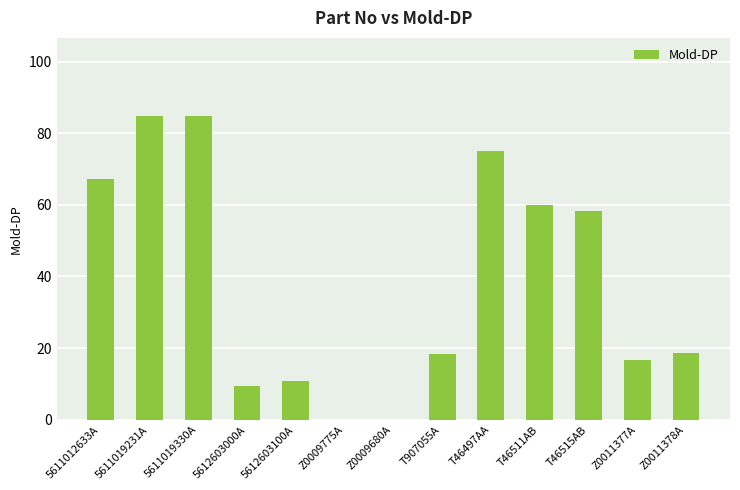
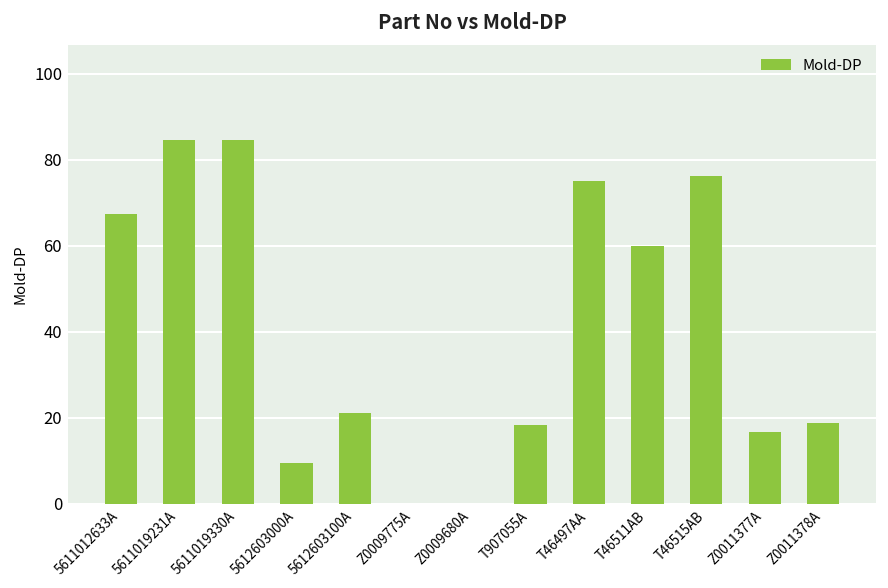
  {
    "5611012633A": 67,
    "5611019231A": 85,
    "5611019330A": 85,
    "5612603000A": 10,
-   "5612603100A": 11,
+   "5612603100A": 21,
    "Z0009775A": 0,
    "Z0009680A": 0,
    "T907055A": 18,
    "T46497AA": 75,
    "T46511AB": 60,
-   "T46515AB": 58,
+   "T46515AB": 76,
    "Z0011377A": 17,
    "Z0011378A": 19
  }
